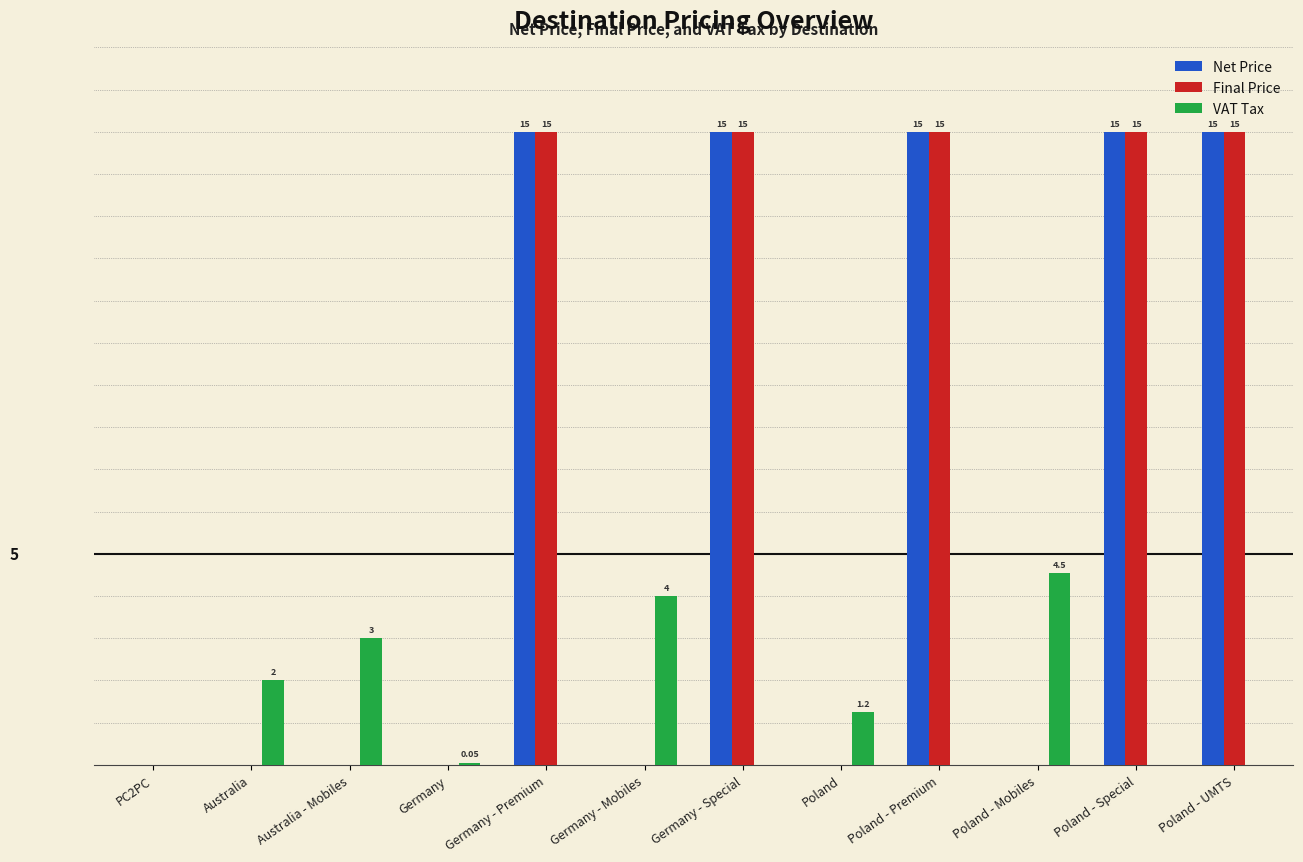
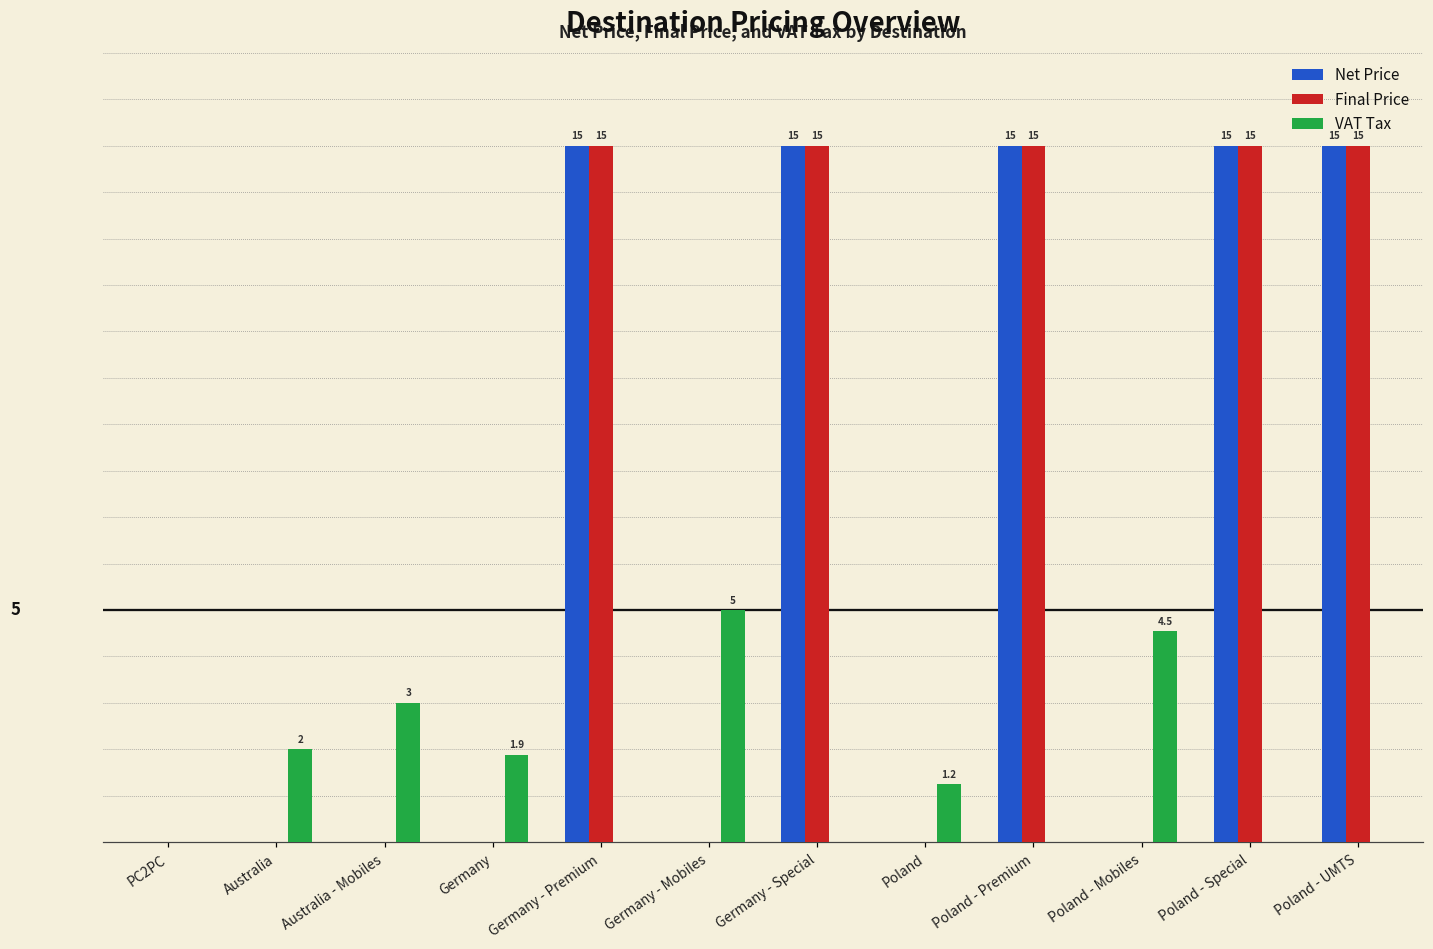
  {
    "Net Price": {
      "Germany - Premium": 15,
      "Germany - Special": 15,
      "Poland - Premium": 15,
      "Poland - Special": 15,
      "Poland - UMTS": 15
    },
    "Final Price": {
      "Germany - Premium": 15,
      "Germany - Special": 15,
      "Poland - Premium": 15,
      "Poland - Special": 15,
      "Poland - UMTS": 15
    },
    "VAT Tax": {
      "Australia": 2,
      "Australia - Mobiles": 3,
-     "Germany": 0.05,
-     "Germany - Mobiles": 4,
+     "Germany": 1.9,
+     "Germany - Mobiles": 5,
      "Poland": 1.2,
      "Poland - Mobiles": 4.5
    }
  }
